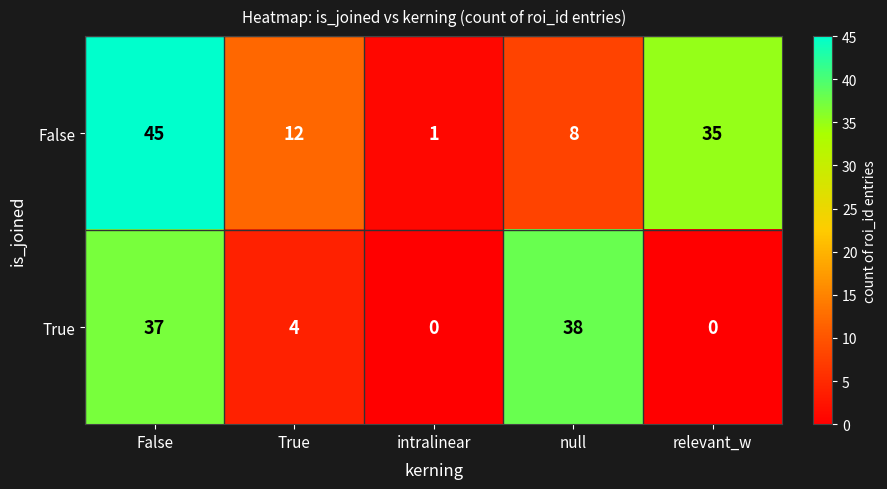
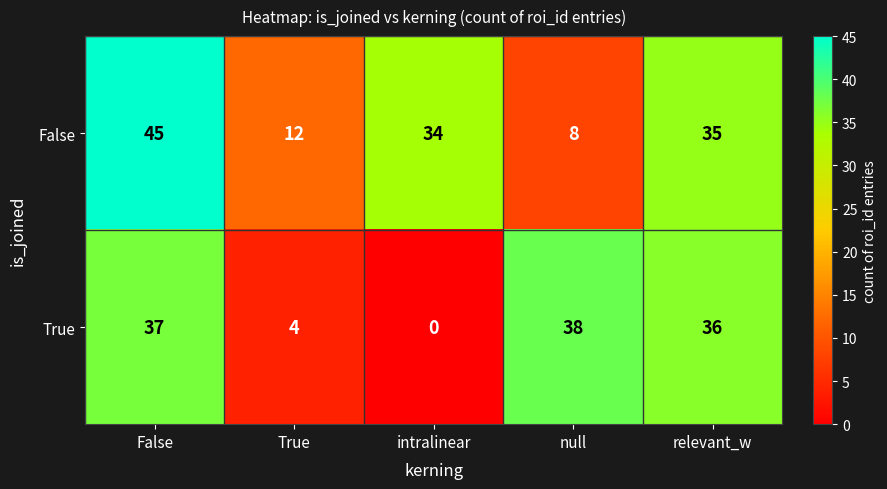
  {
    "False": {
      "False": 45,
      "True": 12,
-     "intralinear": 1,
+     "intralinear": 34,
      "null": 8,
      "relevant_w": 35
    },
    "True": {
      "False": 37,
      "True": 4,
      "intralinear": 0,
      "null": 38,
-     "relevant_w": 0
+     "relevant_w": 36
    }
  }
